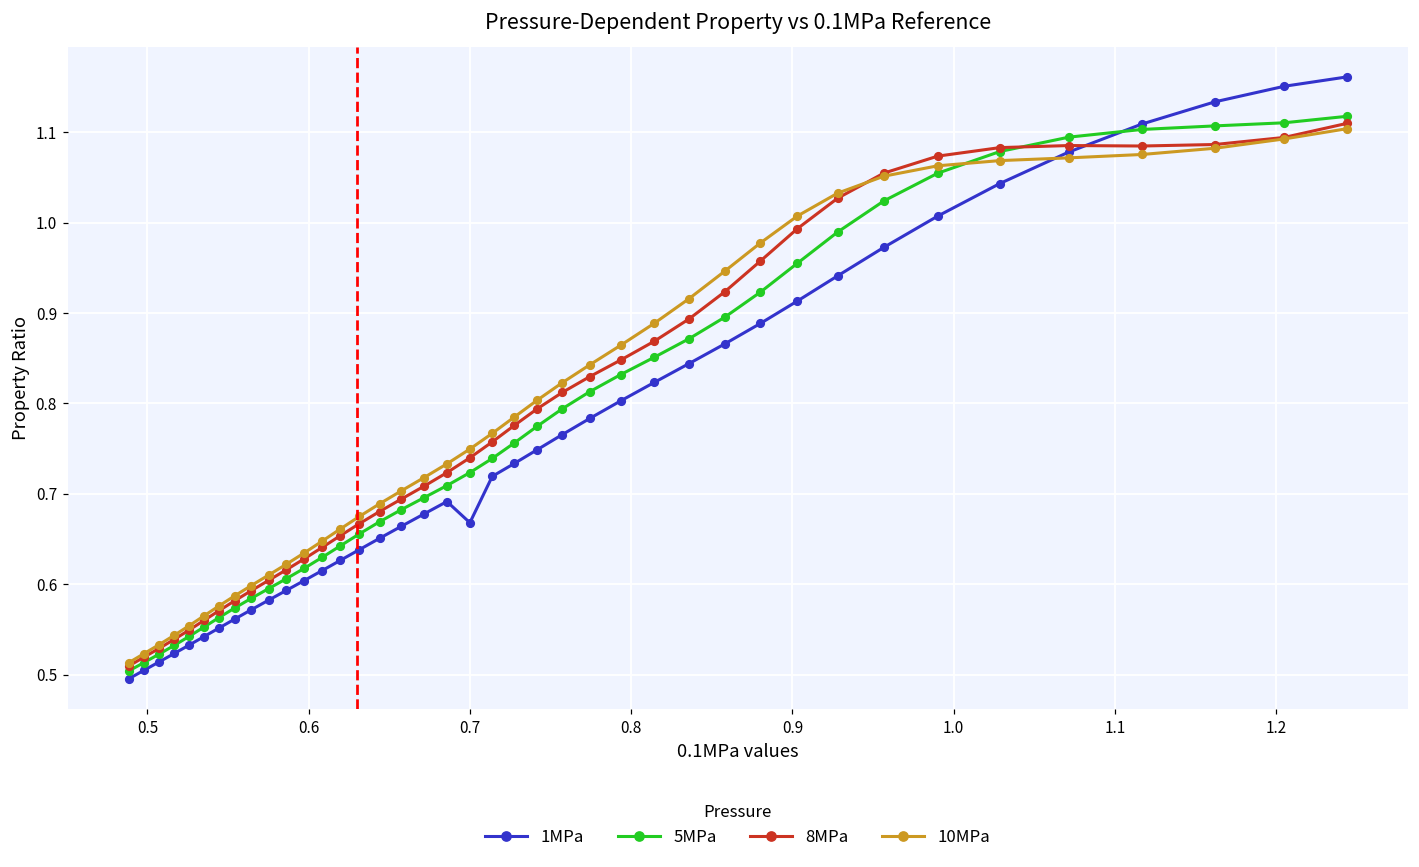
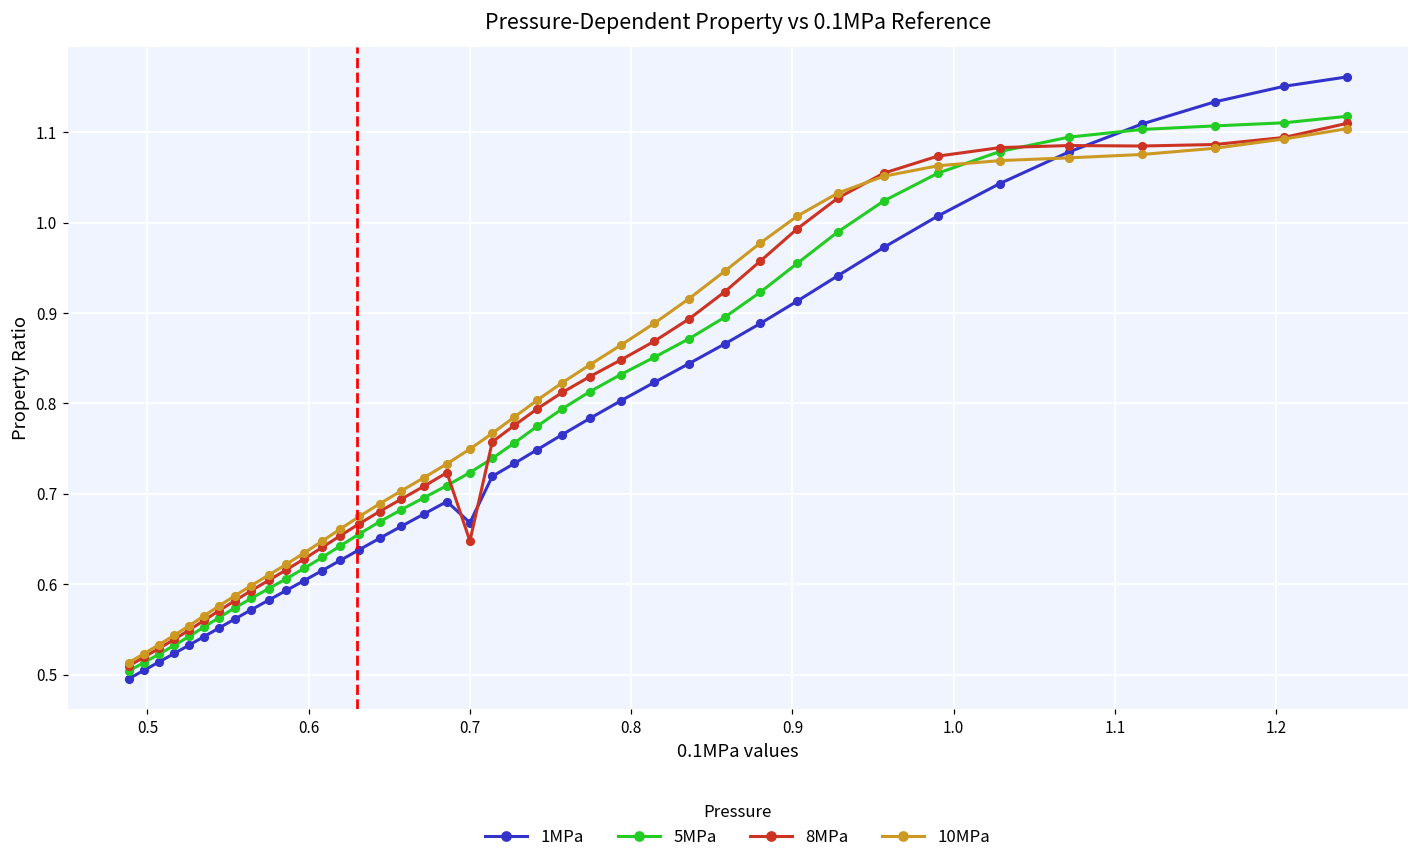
  {
    "1MPa": {
      "0.7": 0.67
    },
    "5MPa": {
      "0.7": 0.72
    },
    "8MPa": {
-     "0.7": 0.74
+     "0.7": 0.65
    },
    "10MPa": {
      "0.7": 0.75
    }
  }
